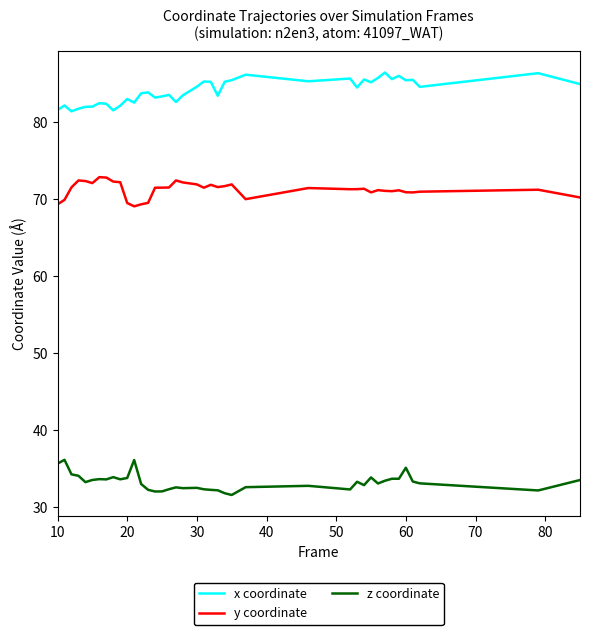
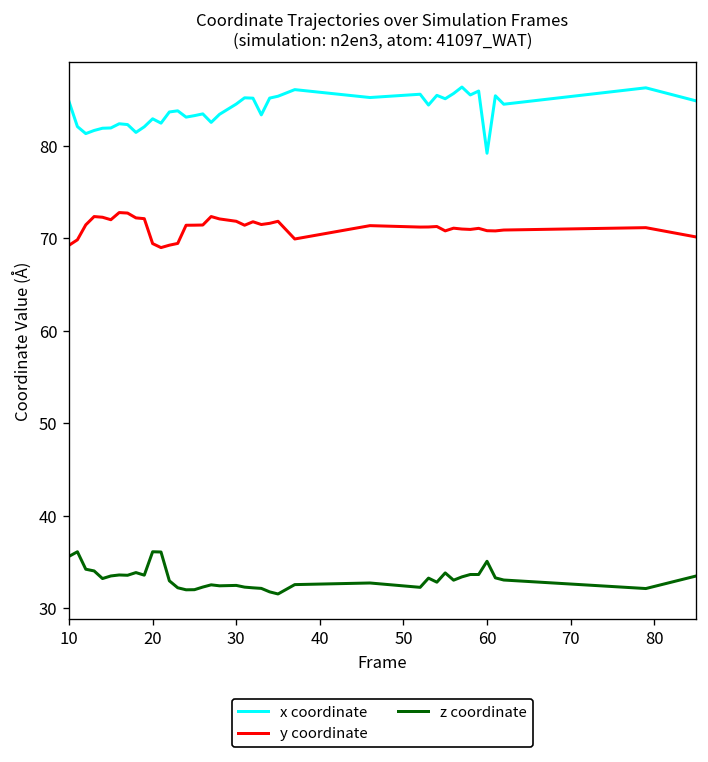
  {
    "x coordinate": {
-     "10": 82,
+     "10": 85,
      "20": 83,
      "30": 85,
-     "60": 85
+     "60": 79
    },
    "y coordinate": {
      "10": 69,
      "20": 69,
      "30": 72,
      "60": 71
    },
    "z coordinate": {
      "10": 36,
-     "20": 34,
+     "20": 36,
      "30": 32,
      "60": 35
    }
  }
